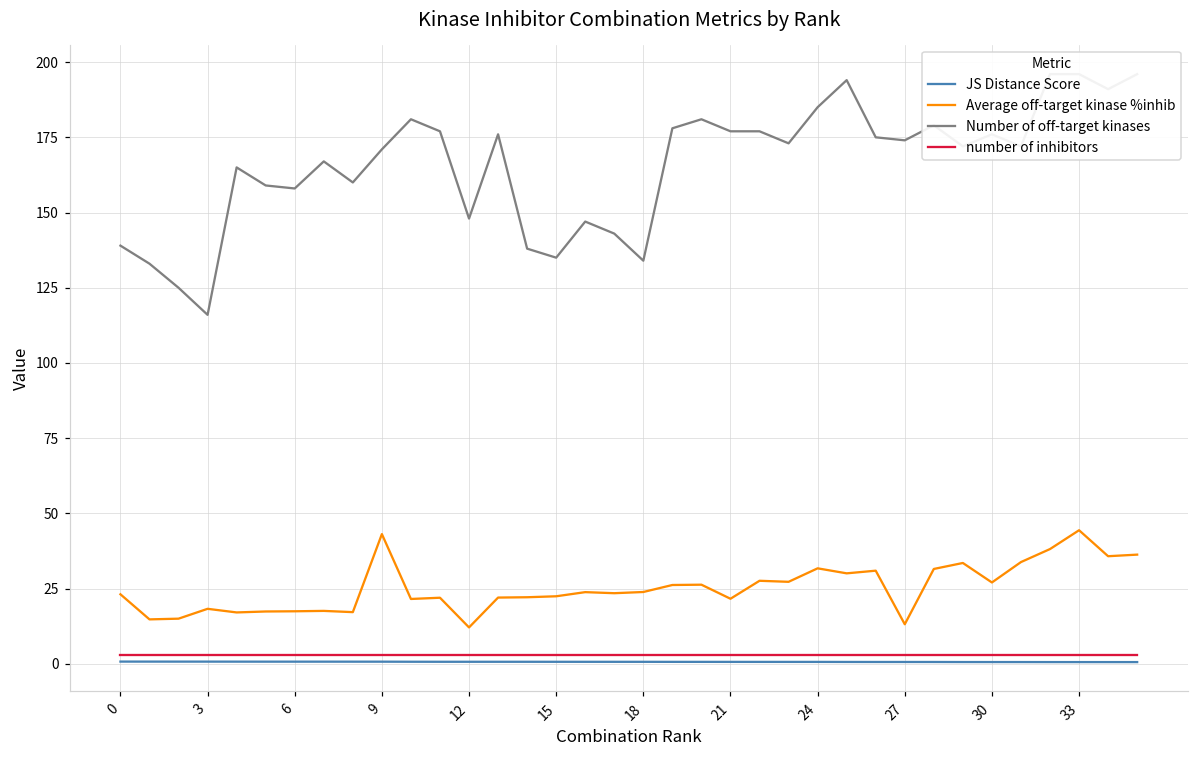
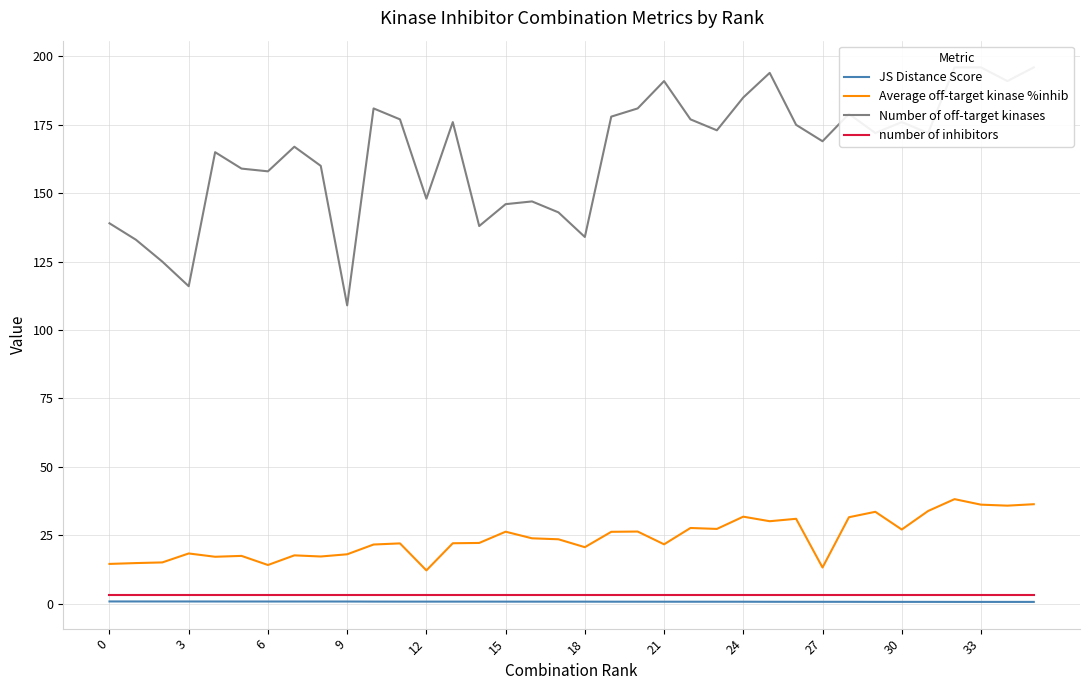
  {
    "JS Distance Score": {
      "0": 1,
      "3": 1,
      "6": 1,
      "9": 1,
      "12": 1,
      "15": 1,
      "18": 1,
      "21": 1,
      "24": 1,
      "27": 1,
      "30": 1,
      "33": 1
    },
    "Average off-target kinase %inhib": {
-     "0": 23,
+     "0": 14,
      "3": 18,
-     "6": 17,
-     "9": 43,
+     "6": 14,
+     "9": 18,
      "12": 12,
-     "15": 22,
-     "18": 24,
+     "15": 26,
+     "18": 21,
      "21": 22,
      "24": 32,
      "27": 13,
      "30": 27,
-     "33": 44
+     "33": 36
    },
    "Number of off-target kinases": {
      "0": 139,
      "3": 116,
      "6": 158,
-     "9": 171,
+     "9": 109,
      "12": 148,
-     "15": 135,
+     "15": 146,
      "18": 134,
-     "21": 177,
+     "21": 191,
      "24": 185,
-     "27": 174
+     "27": 169
    },
    "number of inhibitors": {
      "0": 3,
      "3": 3,
      "6": 3,
      "9": 3,
      "12": 3,
      "15": 3,
      "18": 3,
      "21": 3,
      "24": 3,
      "27": 3,
      "30": 3,
      "33": 3
    }
  }
